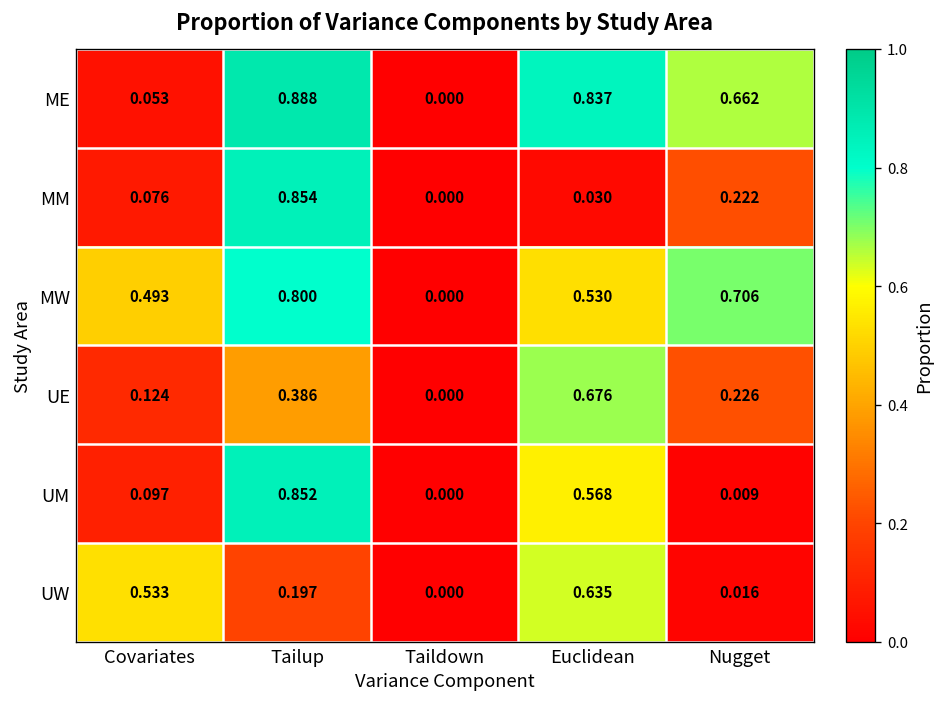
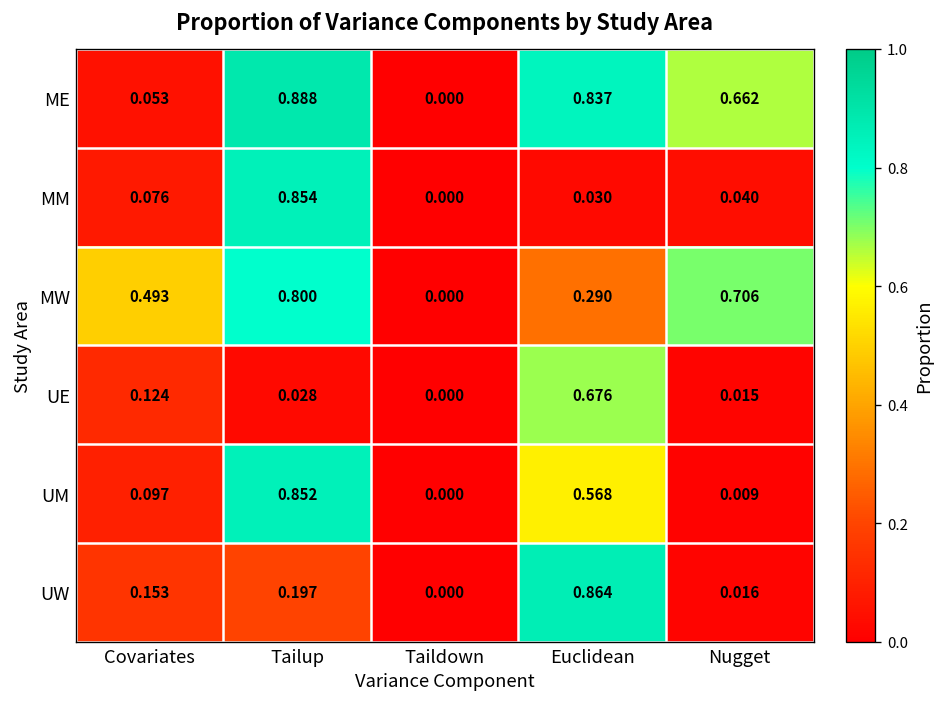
  {
    "ME": {
      "Covariates": 0.053,
      "Tailup": 0.888,
      "Taildown": 0.000,
      "Euclidean": 0.837,
      "Nugget": 0.662
    },
    "MM": {
      "Covariates": 0.076,
      "Tailup": 0.854,
      "Taildown": 0.000,
      "Euclidean": 0.030,
-     "Nugget": 0.222
+     "Nugget": 0.040
    },
    "MW": {
      "Covariates": 0.493,
      "Tailup": 0.800,
      "Taildown": 0.000,
-     "Euclidean": 0.530,
+     "Euclidean": 0.290,
      "Nugget": 0.706
    },
    "UE": {
      "Covariates": 0.124,
-     "Tailup": 0.386,
+     "Tailup": 0.028,
      "Taildown": 0.000,
      "Euclidean": 0.676,
-     "Nugget": 0.226
+     "Nugget": 0.015
    },
    "UM": {
      "Covariates": 0.097,
      "Tailup": 0.852,
      "Taildown": 0.000,
      "Euclidean": 0.568,
      "Nugget": 0.009
    },
    "UW": {
-     "Covariates": 0.533,
+     "Covariates": 0.153,
      "Tailup": 0.197,
      "Taildown": 0.000,
-     "Euclidean": 0.635,
+     "Euclidean": 0.864,
      "Nugget": 0.016
    }
  }
